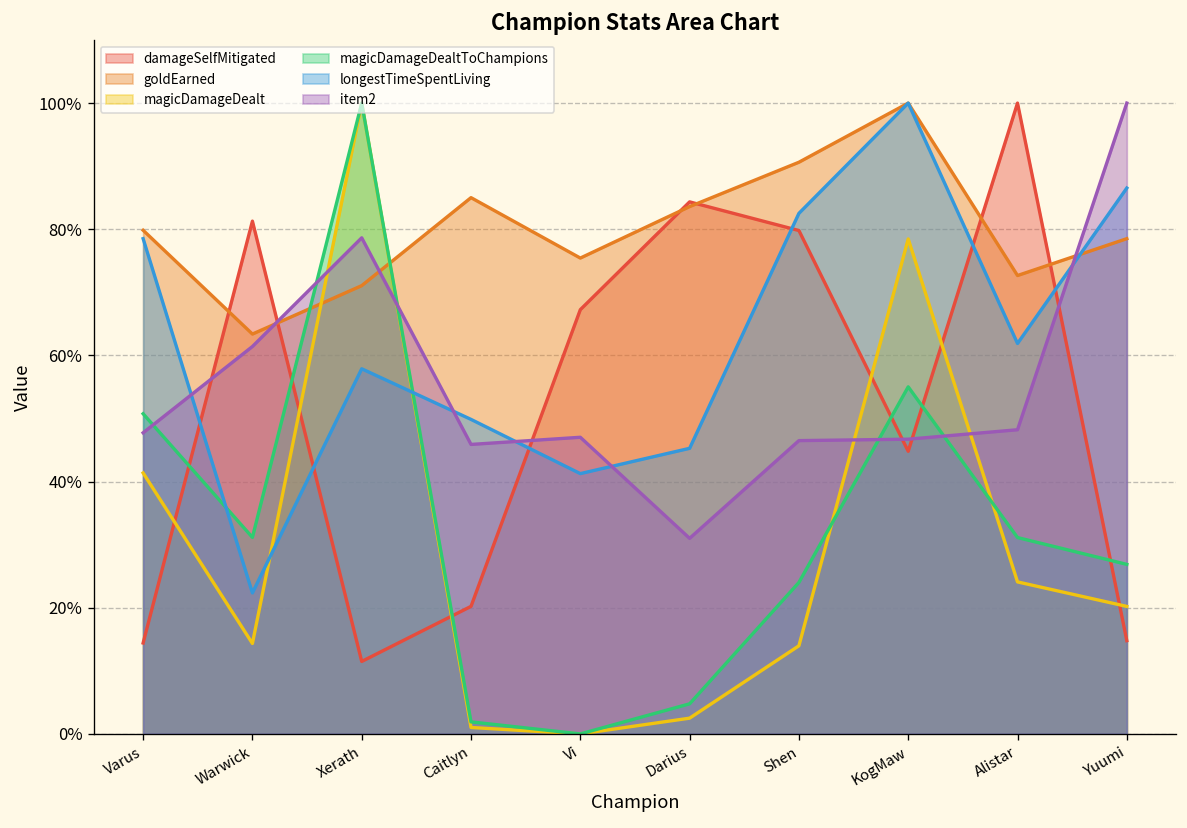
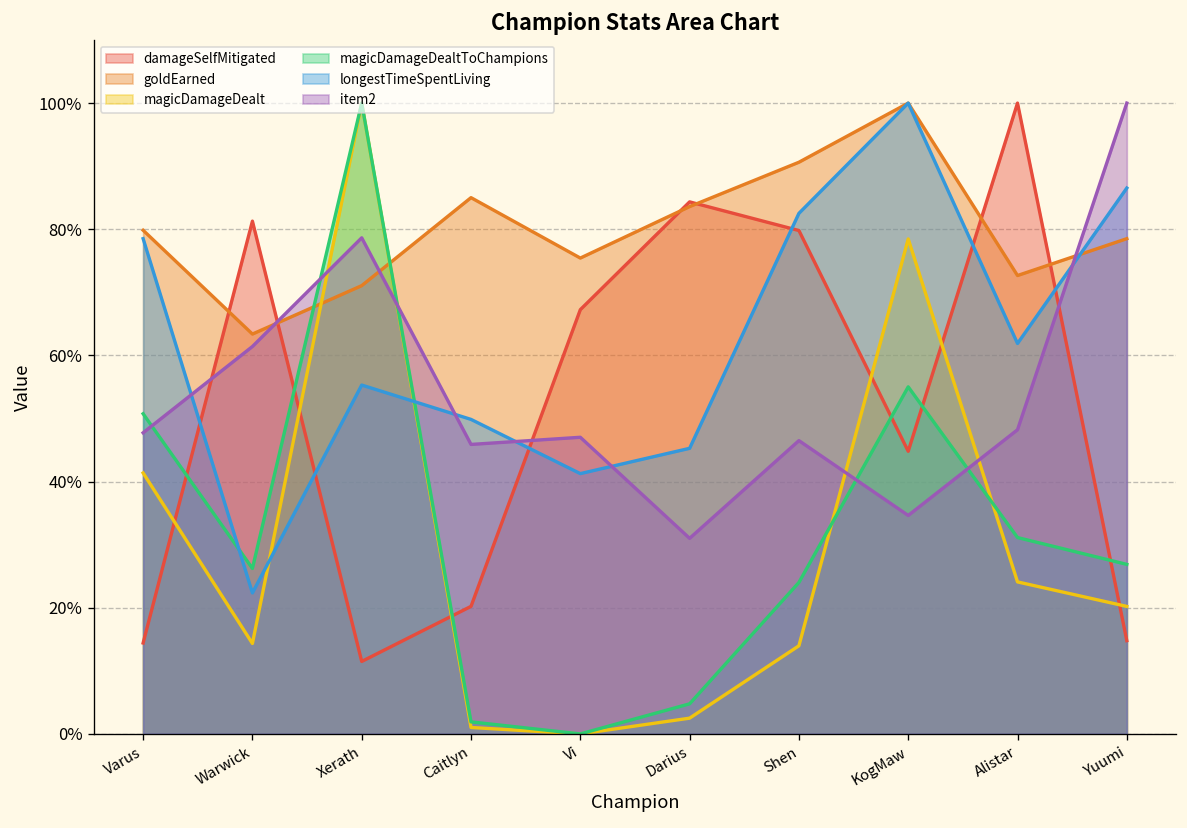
  {
    "magicDamageDealtToChampions": {
      "Varus": "51%",
-     "Warwick": "31%",
+     "Warwick": "26%",
      "Caitlyn": "2%",
      "Darius": "5%",
      "Shen": "24%",
      "KogMaw": "55%",
      "Alistar": "31%",
      "Yuumi": "27%"
    },
    "longestTimeSpentLiving": {
      "Varus": "79%",
      "Warwick": "22%",
-     "Xerath": "58%",
+     "Xerath": "55%",
      "Caitlyn": "50%",
      "Vi": "41%",
      "Darius": "45%",
      "Shen": "83%",
      "Alistar": "62%",
      "Yuumi": "87%"
    },
    "item2": {
      "Varus": "48%",
      "Warwick": "61%",
      "Xerath": "79%",
      "Caitlyn": "46%",
      "Vi": "47%",
      "Darius": "31%",
      "Shen": "46%",
-     "KogMaw": "47%",
+     "KogMaw": "35%",
      "Alistar": "48%",
      "Yuumi": "100%"
    }
  }
